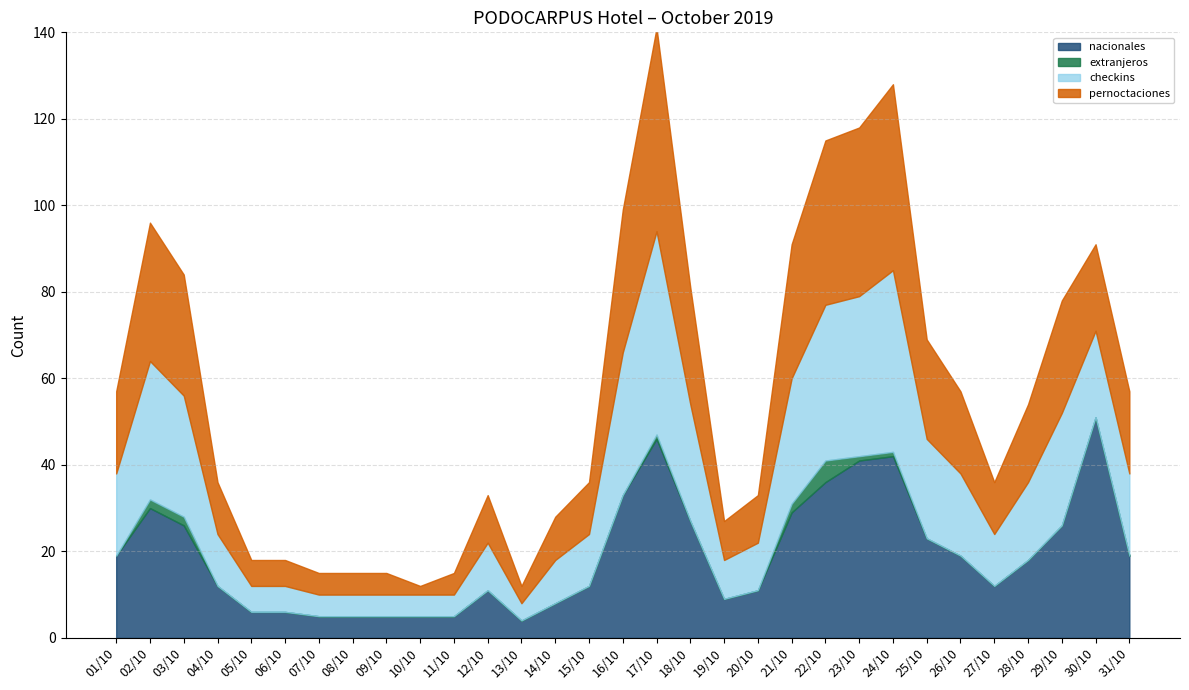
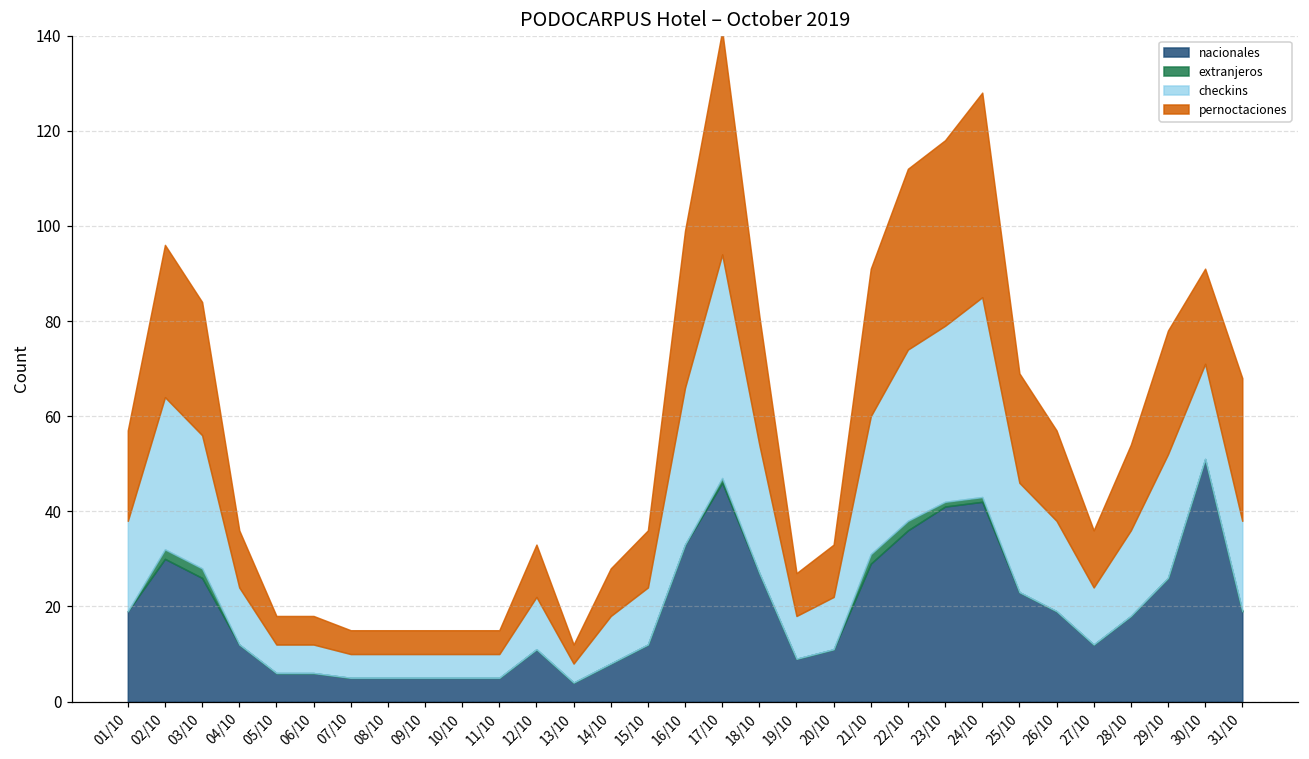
  {
    "nacionales": {
      "02/10": 30,
      "03/10": 26,
      "17/10": 46,
      "21/10": 29,
      "22/10": 36,
      "23/10": 41,
      "24/10": 42
    },
    "extranjeros": {
-     "22/10": 5
+     "22/10": 2
    },
    "checkins": {
      "01/10": 19,
      "02/10": 32,
      "03/10": 28,
      "04/10": 12,
      "05/10": 6,
      "06/10": 6,
      "07/10": 5,
      "08/10": 5,
      "09/10": 5,
      "10/10": 5,
      "11/10": 5,
      "12/10": 11,
      "13/10": 4,
      "14/10": 10,
      "15/10": 12,
      "16/10": 33,
      "17/10": 47,
      "18/10": 27,
      "19/10": 9,
      "20/10": 11,
      "21/10": 29,
      "22/10": 36,
      "23/10": 37,
      "24/10": 42,
      "25/10": 23,
      "26/10": 19,
      "27/10": 12,
      "28/10": 18,
      "29/10": 26,
      "30/10": 20,
      "31/10": 19
    },
    "pernoctaciones": {
      "01/10": 19,
      "02/10": 32,
      "03/10": 28,
      "04/10": 12,
      "05/10": 6,
      "06/10": 6,
      "07/10": 5,
      "08/10": 5,
      "09/10": 5,
-     "10/10": 2,
+     "10/10": 5,
      "11/10": 5,
      "12/10": 11,
      "13/10": 4,
      "14/10": 10,
      "15/10": 12,
      "16/10": 33,
      "18/10": 27,
      "19/10": 9,
      "20/10": 11,
      "21/10": 31,
      "22/10": 38,
      "23/10": 39,
      "24/10": 43,
      "25/10": 23,
      "26/10": 19,
      "27/10": 12,
      "28/10": 18,
      "29/10": 26,
      "30/10": 20,
-     "31/10": 19
+     "31/10": 30
    }
  }
